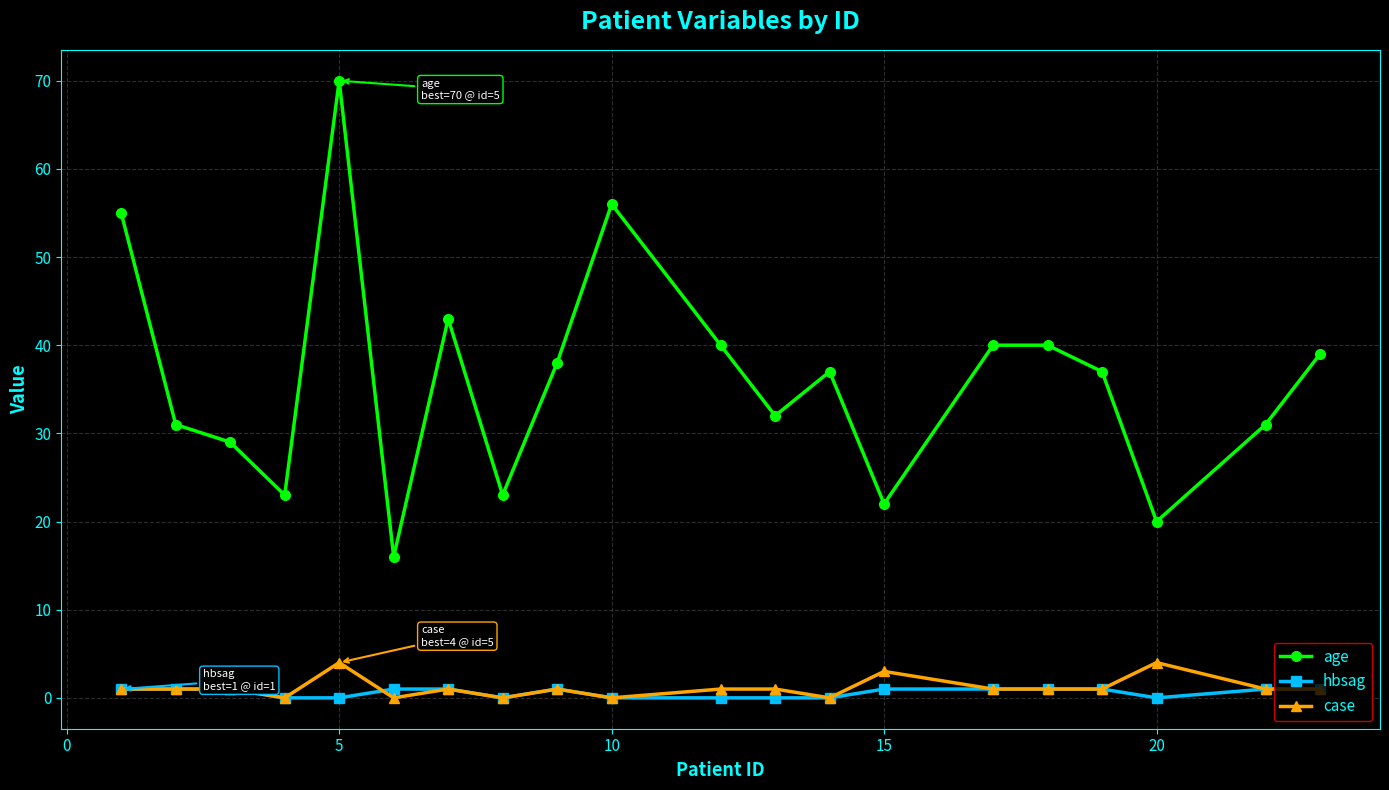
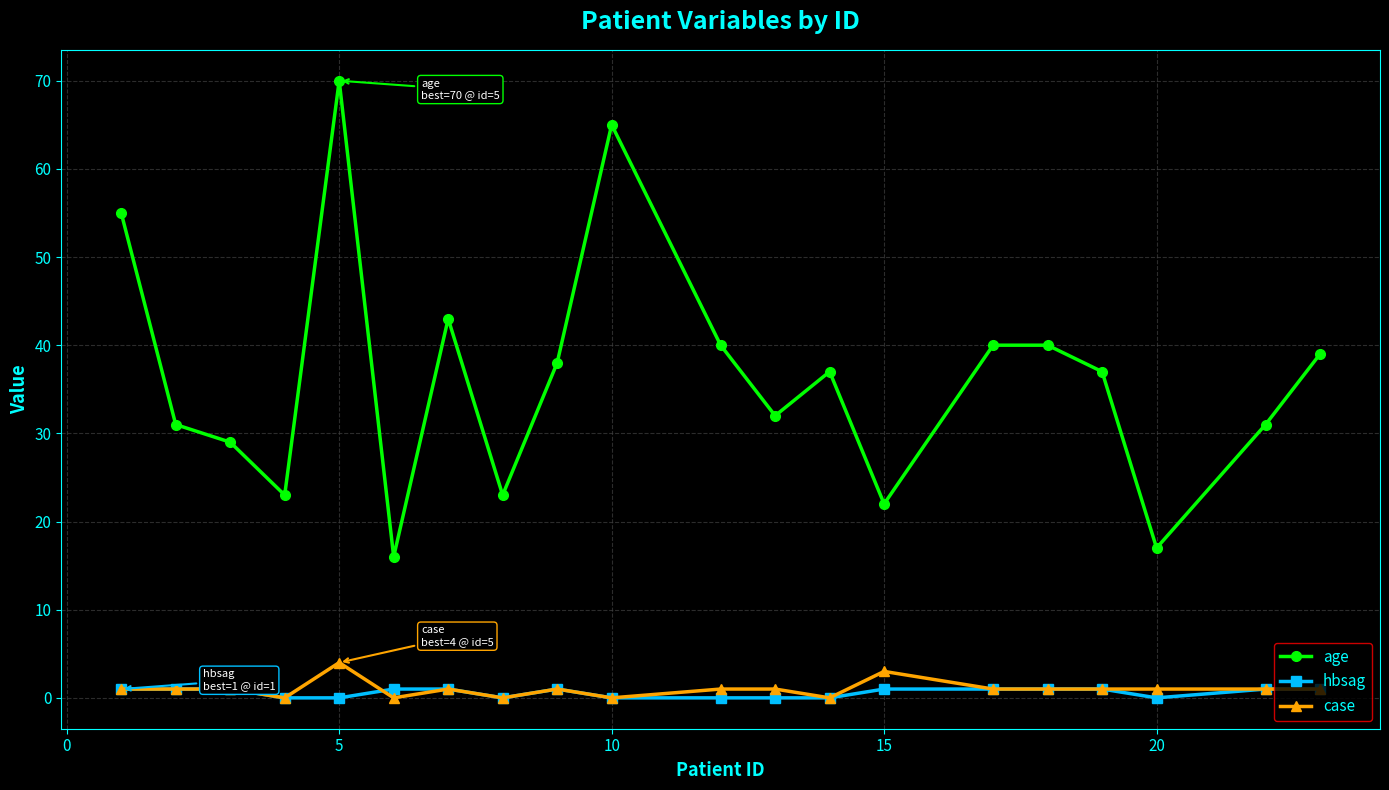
  {
    "age": {
-     "10": 56,
+     "10": 65,
      "15": 22,
-     "20": 20
+     "20": 17
    },
    "hbsag": {
      "5": 0,
      "15": 1,
      "20": 0
    },
    "case": {
      "15": 3,
-     "20": 4
+     "20": 1
    }
  }
